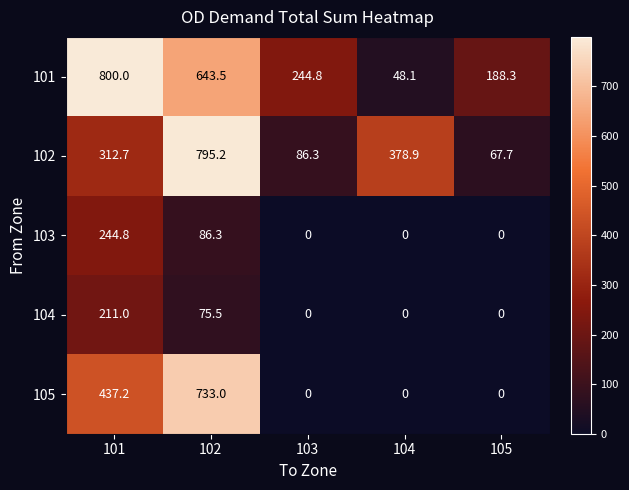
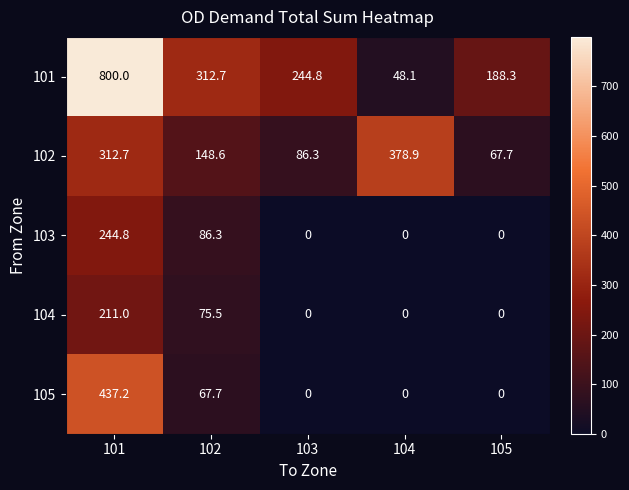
  {
    "101": {
      "101": 800.0,
-     "102": 643.5,
+     "102": 312.7,
      "103": 244.8,
      "104": 48.1,
      "105": 188.3
    },
    "102": {
      "101": 312.7,
-     "102": 795.2,
+     "102": 148.6,
      "103": 86.3,
      "104": 378.9,
      "105": 67.7
    },
    "103": {
      "101": 244.8,
      "102": 86.3,
      "103": 0,
      "104": 0,
      "105": 0
    },
    "104": {
      "101": 211.0,
      "102": 75.5,
      "103": 0,
      "104": 0,
      "105": 0
    },
    "105": {
      "101": 437.2,
-     "102": 733.0,
+     "102": 67.7,
      "103": 0,
      "104": 0,
      "105": 0
    }
  }
